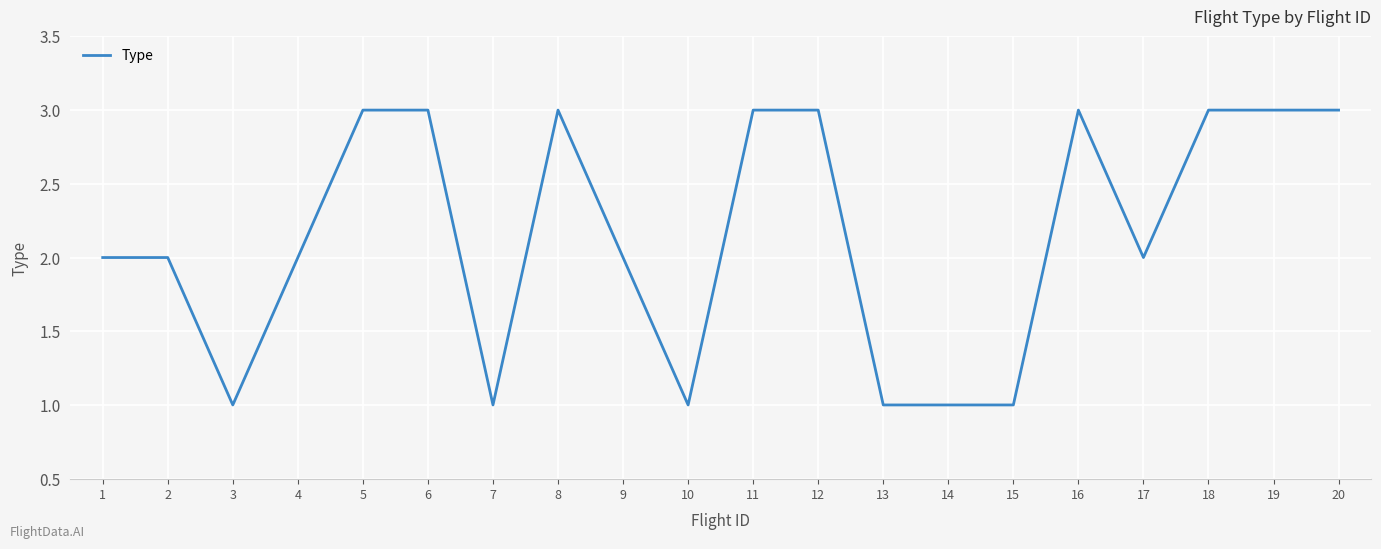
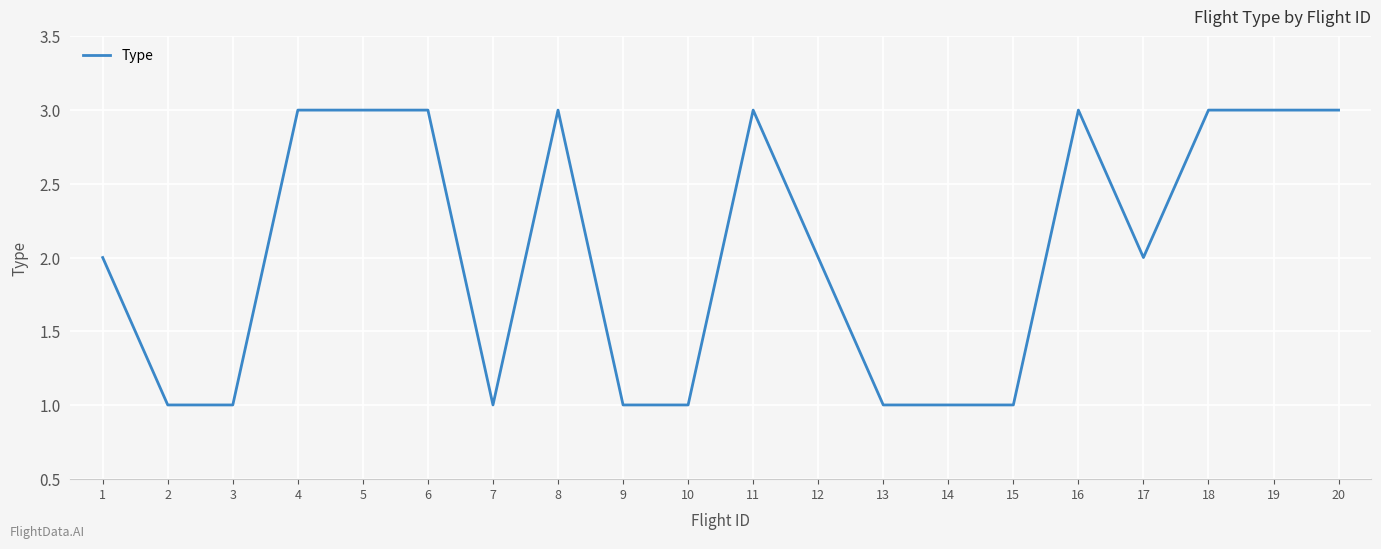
  {
    "1": 2,
-   "2": 2,
+   "2": 1,
    "3": 1,
-   "4": 2,
+   "4": 3,
    "5": 3,
    "6": 3,
    "7": 1,
    "8": 3,
-   "9": 2,
+   "9": 1,
    "10": 1,
    "11": 3,
-   "12": 3,
+   "12": 2,
    "13": 1,
    "14": 1,
    "15": 1,
    "16": 3,
    "17": 2,
    "18": 3,
    "19": 3,
    "20": 3
  }
